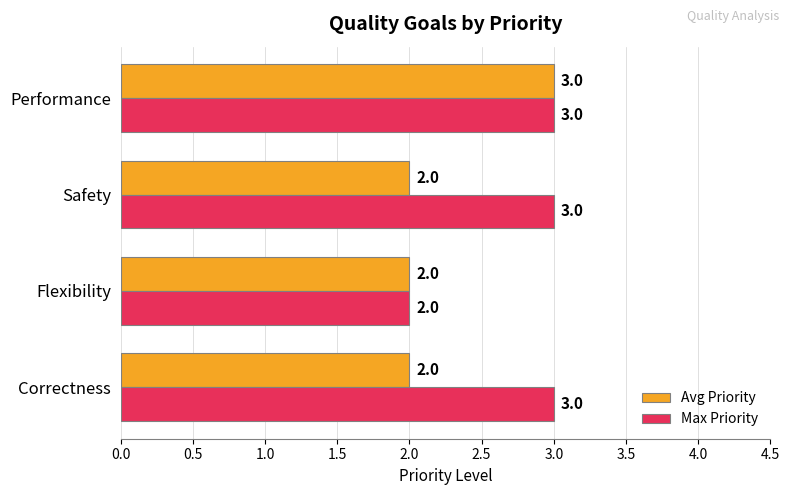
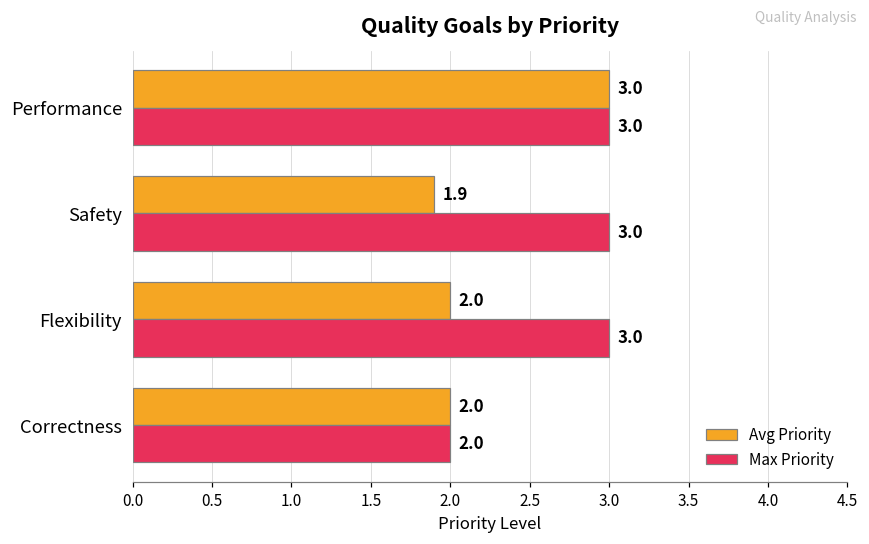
  {
    "Avg Priority": {
      "Performance": 3.0,
-     "Safety": 2.0,
+     "Safety": 1.9,
      "Flexibility": 2.0,
      "Correctness": 2.0
    },
    "Max Priority": {
      "Performance": 3.0,
      "Safety": 3.0,
-     "Flexibility": 2.0,
-     "Correctness": 3.0
+     "Flexibility": 3.0,
+     "Correctness": 2.0
    }
  }
